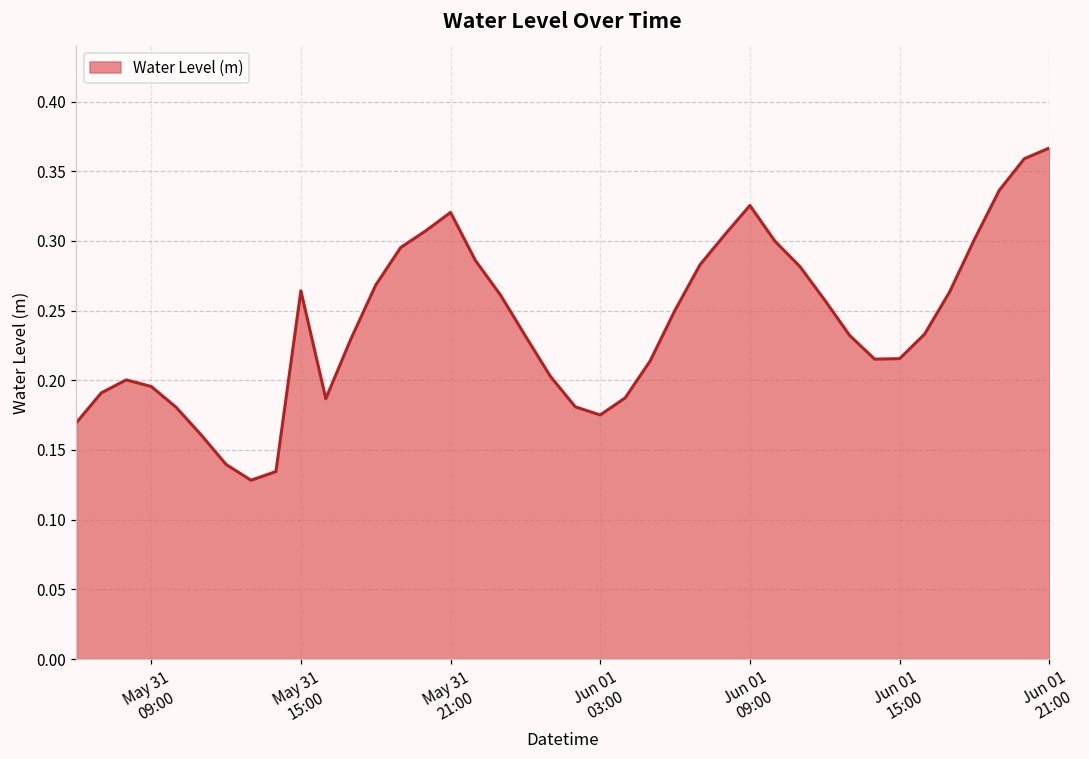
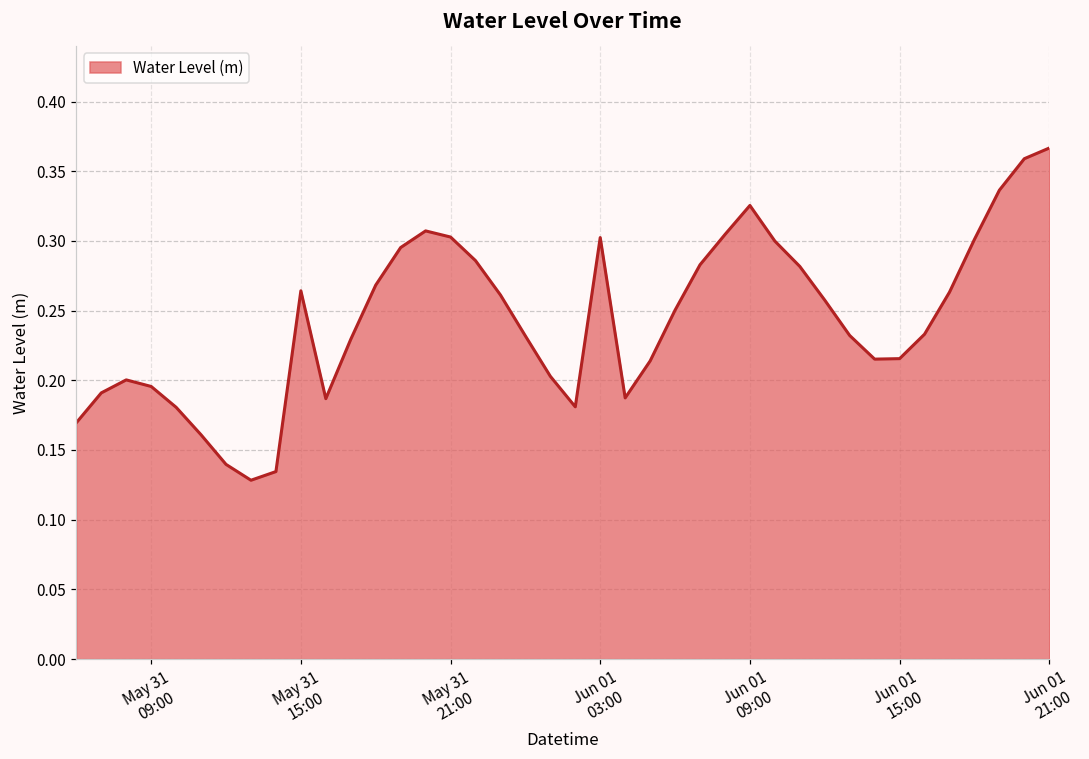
  {
    "May 31 09:00": 0.196,
    "May 31 15:00": 0.264,
-   "May 31 21:00": 0.320,
-   "Jun 01 03:00": 0.175,
+   "May 31 21:00": 0.303,
+   "Jun 01 03:00": 0.302,
    "Jun 01 09:00": 0.325,
    "Jun 01 15:00": 0.216,
    "Jun 01 21:00": 0.367
  }
